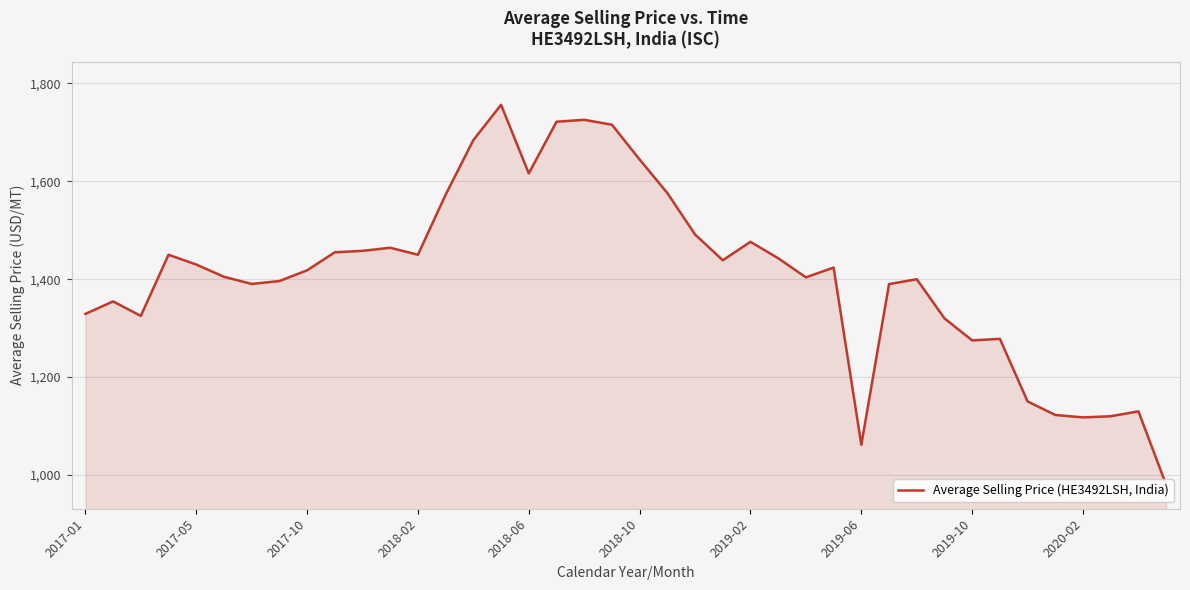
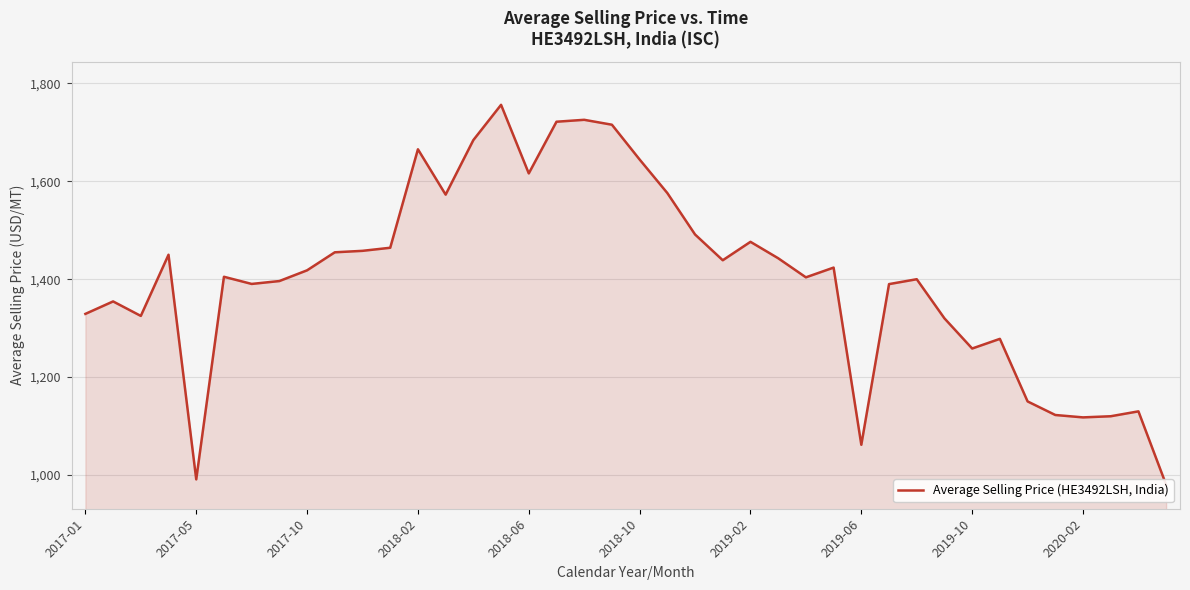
  {
    "2017-01": "1,330",
-   "2017-05": "1,430",
+   "2017-05": "990",
    "2017-10": "1,420",
-   "2018-02": "1,450",
+   "2018-02": "1,670",
    "2018-06": "1,620",
    "2018-10": "1,640",
    "2019-02": "1,480",
    "2019-06": "1,060",
-   "2019-10": "1,280",
+   "2019-10": "1,260",
    "2020-02": "1,120"
  }
